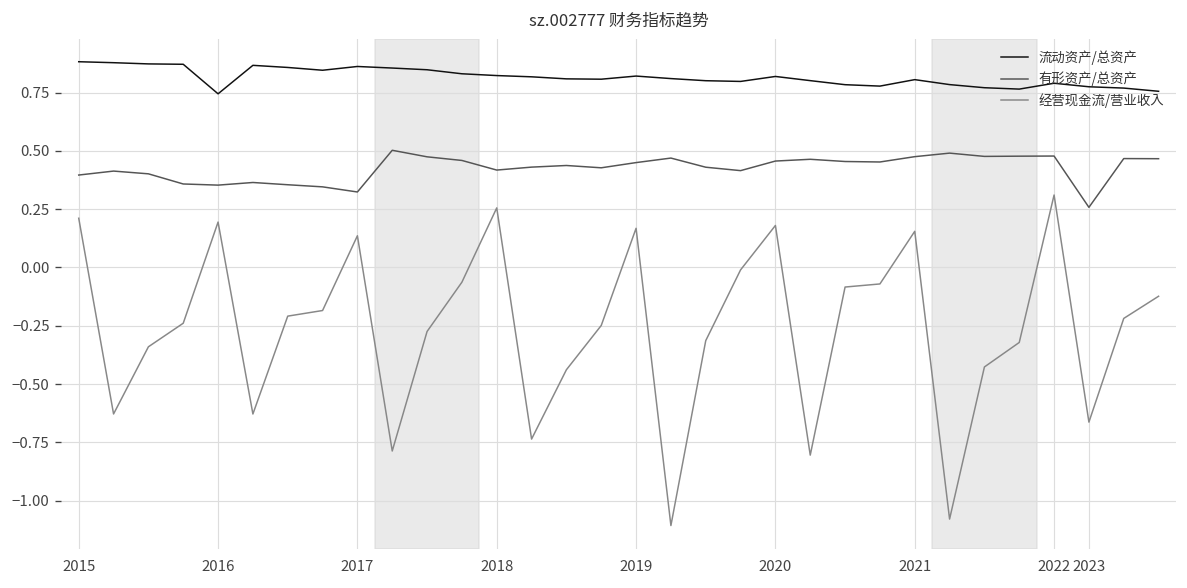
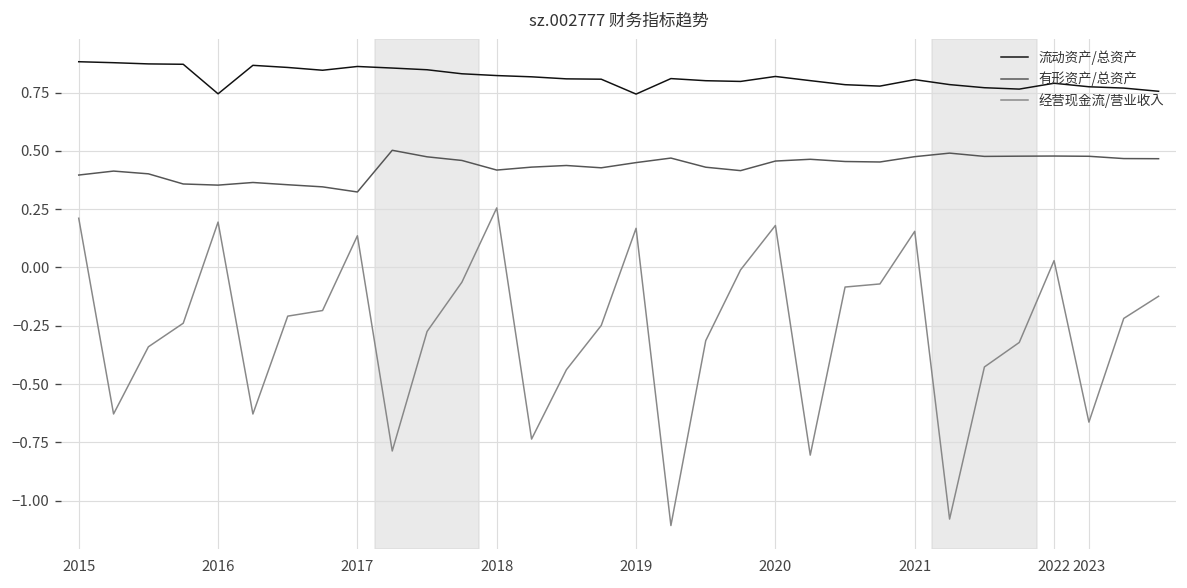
  {
    "流动资产/总资产": {
      "2015": 0.88,
      "2016": 0.74,
      "2017": 0.86,
      "2018": 0.82,
-     "2019": 0.82,
+     "2019": 0.74,
      "2020": 0.82,
      "2021": 0.81,
      "2022": 0.79,
      "2023": 0.77
    },
    "有形资产/总资产": {
      "2015": 0.40,
      "2016": 0.35,
      "2017": 0.32,
      "2018": 0.42,
      "2019": 0.45,
      "2020": 0.46,
      "2021": 0.48,
      "2022": 0.48,
-     "2023": 0.26
+     "2023": 0.48
    },
    "经营现金流/营业收入": {
      "2015": 0.21,
      "2016": 0.19,
      "2017": 0.14,
      "2018": 0.26,
      "2019": 0.17,
      "2020": 0.18,
      "2021": 0.16,
-     "2022": 0.31,
+     "2022": 0.03,
      "2023": -0.66
    }
  }
